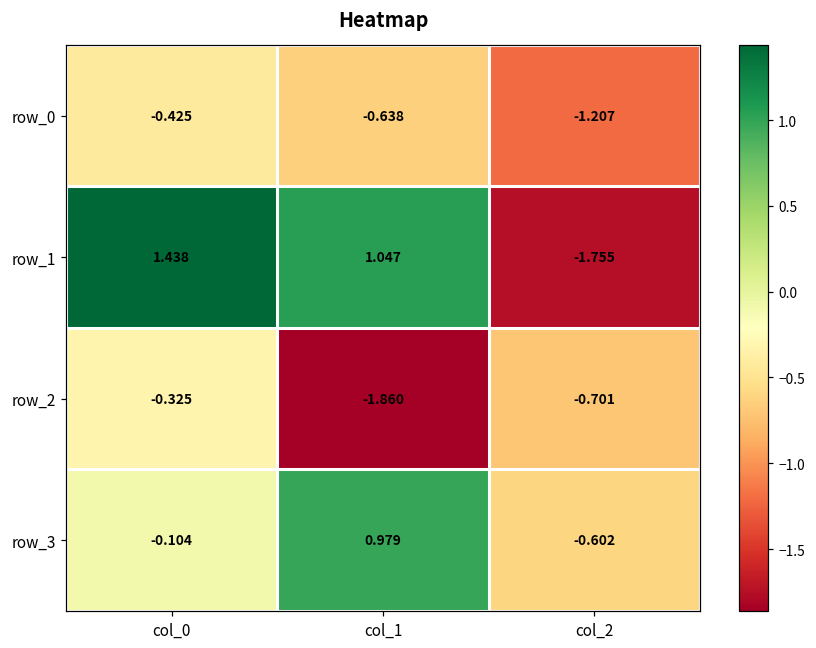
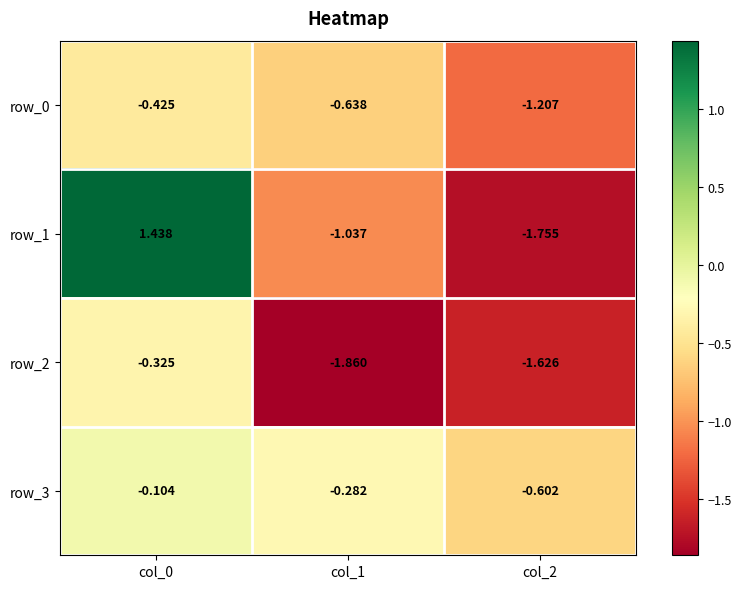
  {
    "row_0": {
      "col_0": -0.425,
      "col_1": -0.638,
      "col_2": -1.207
    },
    "row_1": {
      "col_0": 1.438,
-     "col_1": 1.047,
+     "col_1": -1.037,
      "col_2": -1.755
    },
    "row_2": {
      "col_0": -0.325,
      "col_1": -1.860,
-     "col_2": -0.701
+     "col_2": -1.626
    },
    "row_3": {
      "col_0": -0.104,
-     "col_1": 0.979,
+     "col_1": -0.282,
      "col_2": -0.602
    }
  }
